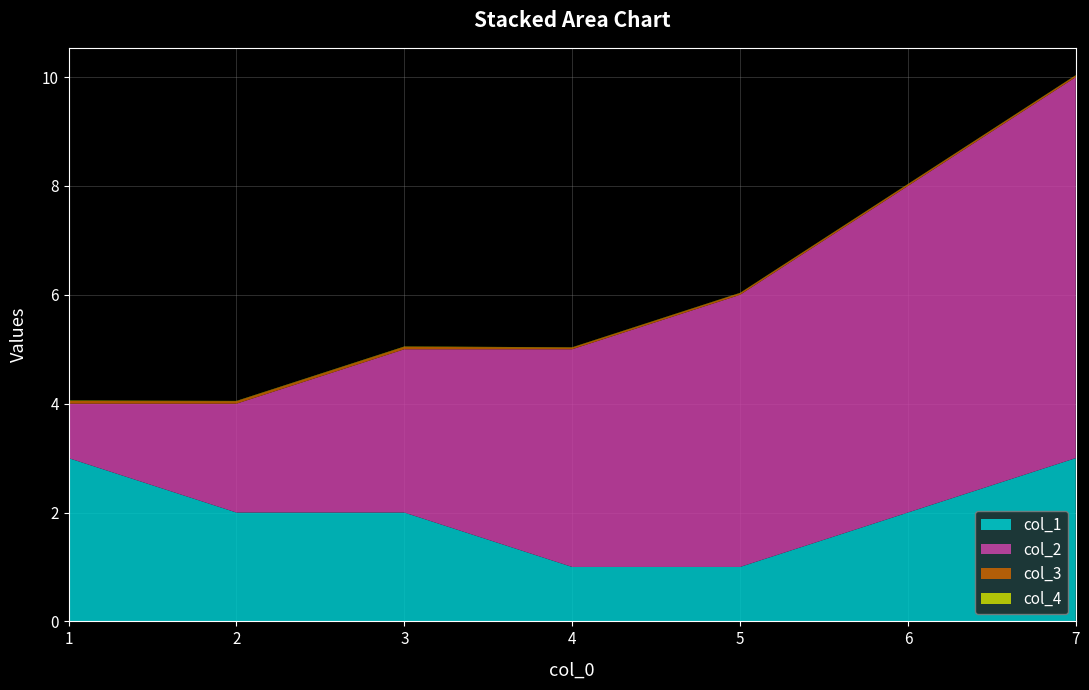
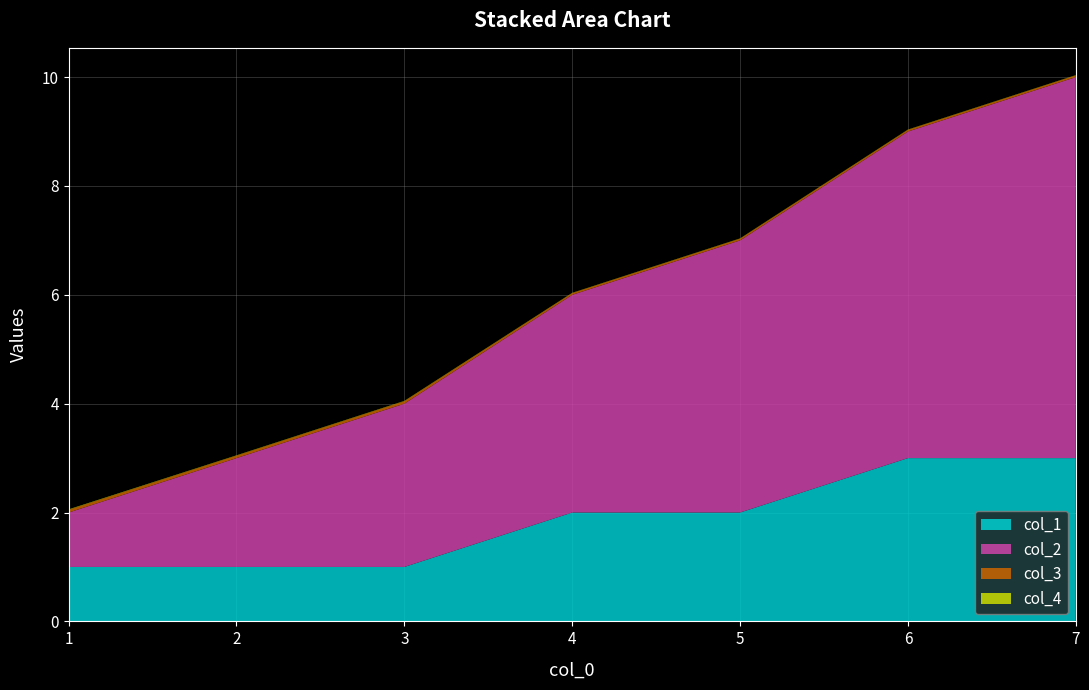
  {
    "col_1": {
-     "1": 3,
-     "2": 2,
-     "3": 2,
-     "4": 1,
-     "5": 1,
-     "6": 2,
+     "1": 1,
+     "2": 1,
+     "3": 1,
+     "4": 2,
+     "5": 2,
+     "6": 3,
      "7": 3
    },
    "col_2": {
      "1": 1
    }
  }
